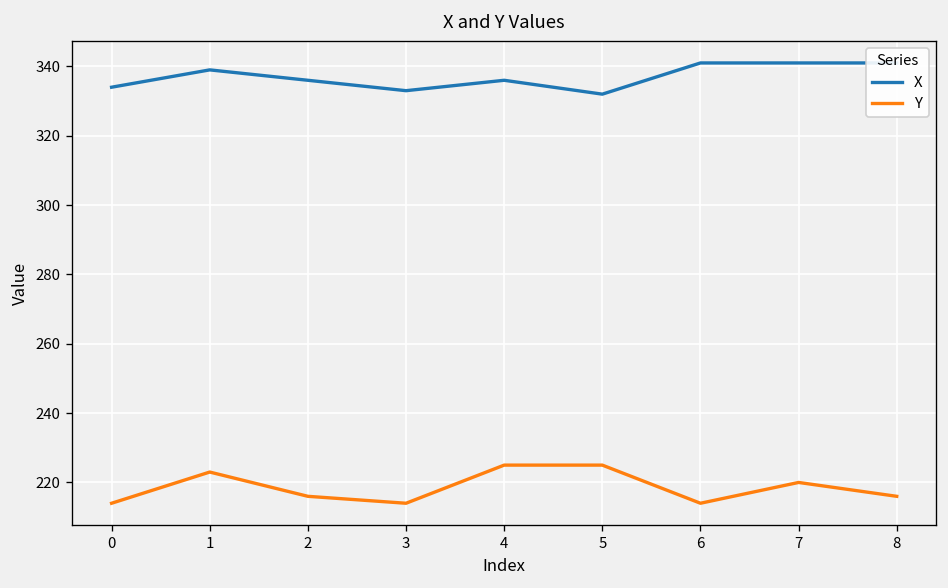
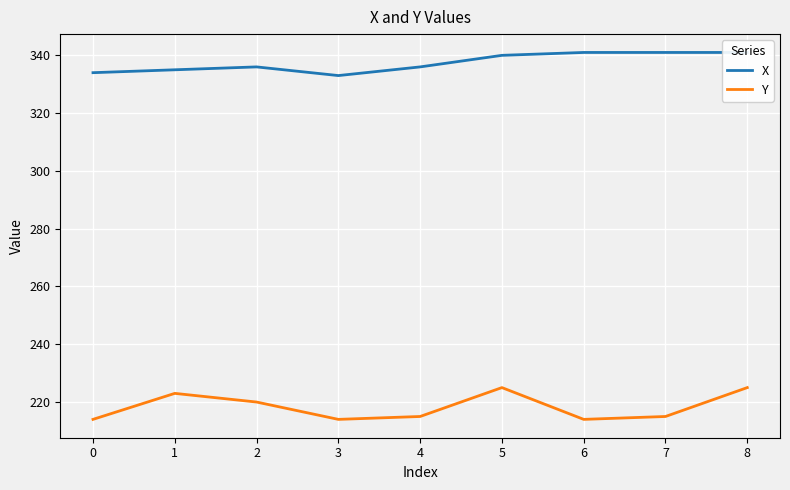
  {
    "X": {
      "0": 334,
-     "1": 339,
+     "1": 335,
      "2": 336,
      "3": 333,
      "4": 336,
-     "5": 332,
+     "5": 340,
      "6": 341,
      "7": 341
    },
    "Y": {
      "0": 214,
      "1": 223,
-     "2": 216,
+     "2": 220,
      "3": 214,
-     "4": 225,
+     "4": 215,
      "5": 225,
      "6": 214,
-     "7": 220,
-     "8": 216
+     "7": 215,
+     "8": 225
    }
  }
